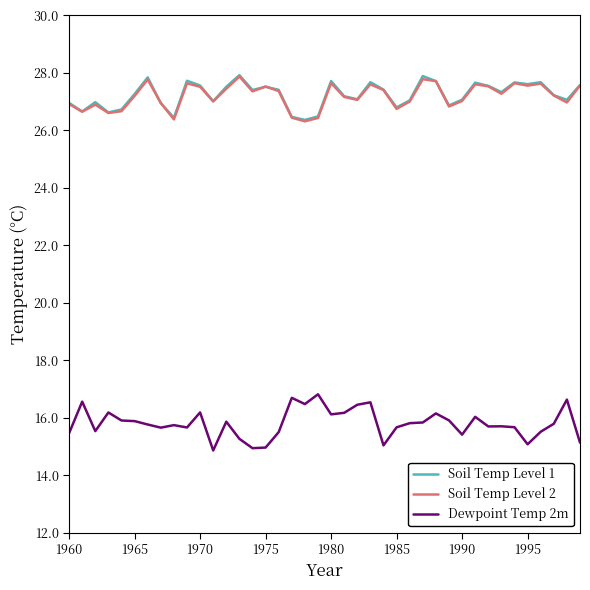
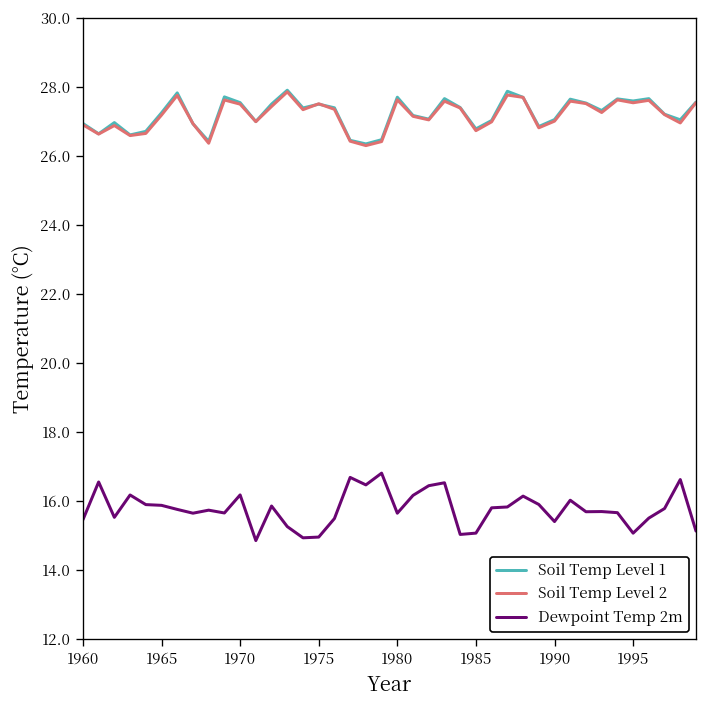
  {
    "Dewpoint Temp 2m": {
      "1960": 15.5,
      "1965": 15.9,
      "1970": 16.2,
      "1975": 15.0,
-     "1980": 16.1,
-     "1985": 15.7,
+     "1980": 15.7,
+     "1985": 15.1,
      "1990": 15.4,
      "1995": 15.1
    }
  }
